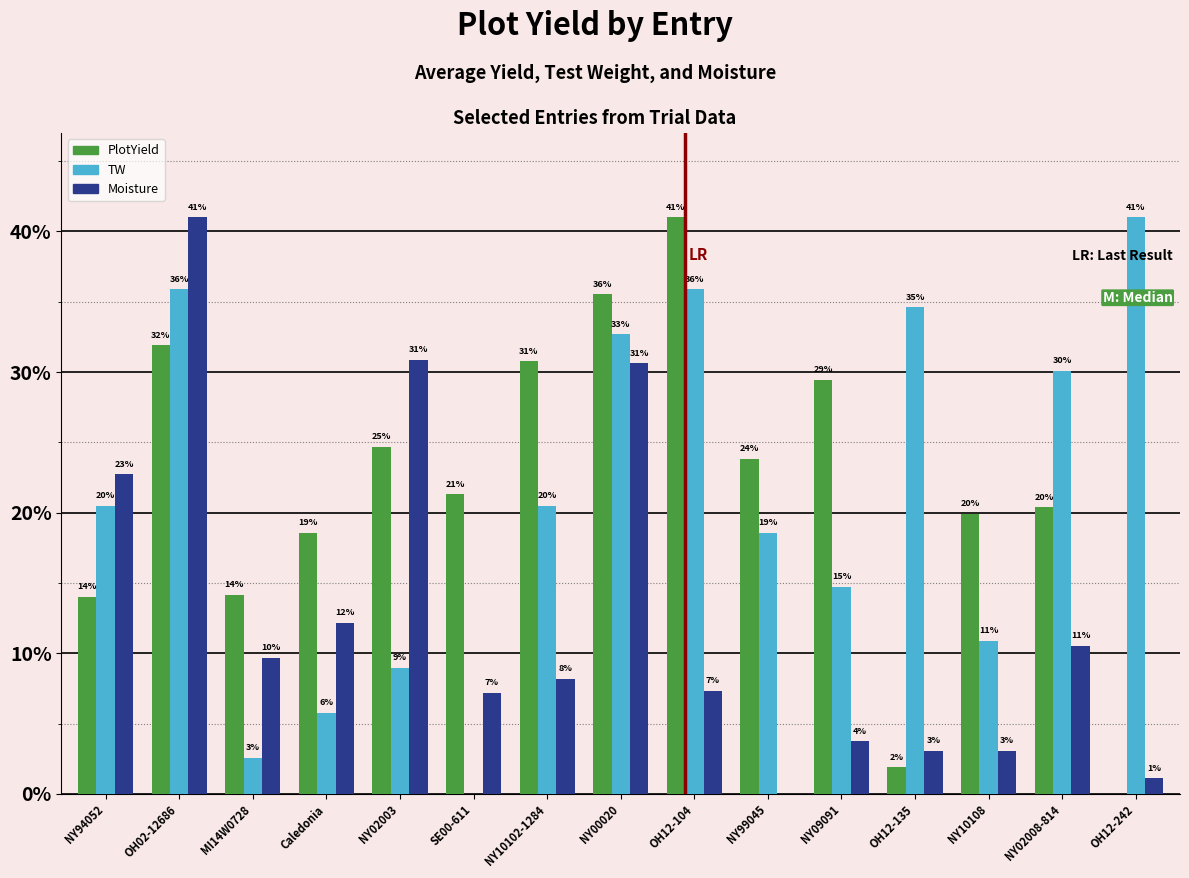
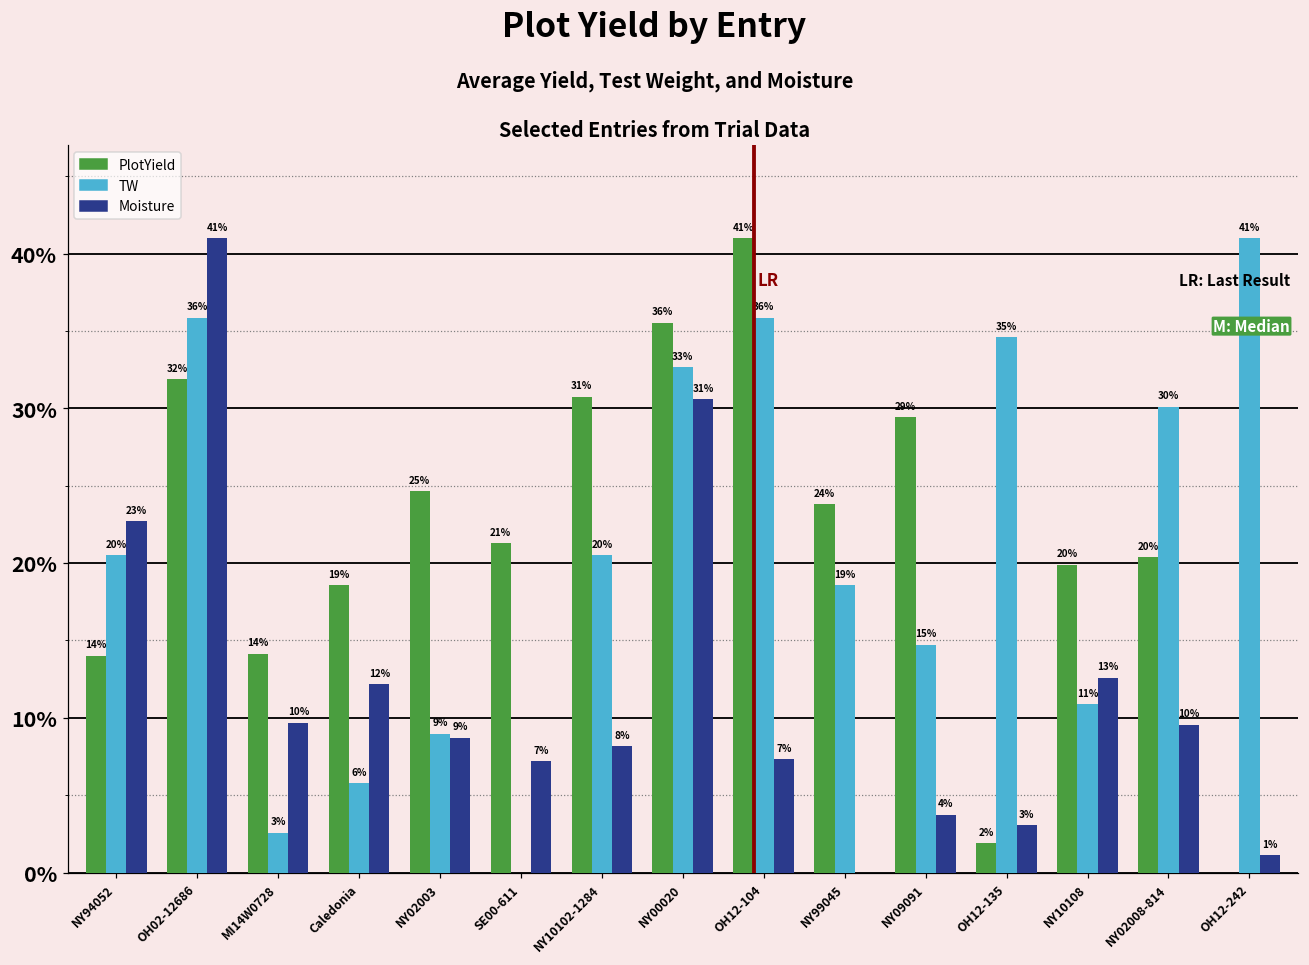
  {
    "PlotYield": {
      "NY94052": "14%",
      "OH02-12686": "32%",
      "MI14W0728": "14%",
      "Caledonia": "19%",
      "NY02003": "25%",
      "SE00-611": "21%",
      "NY10102-1284": "31%",
      "NY00020": "36%",
      "OH12-104": "41%",
      "NY99045": "24%",
      "NY09091": "29%",
      "OH12-135": "2%",
      "NY10108": "20%",
      "NY02008-814": "20%"
    },
    "TW": {
      "NY94052": "20%",
      "OH02-12686": "36%",
      "MI14W0728": "3%",
      "Caledonia": "6%",
      "NY02003": "9%",
      "NY10102-1284": "20%",
      "NY00020": "33%",
      "OH12-104": "36%",
      "NY99045": "19%",
      "NY09091": "15%",
      "OH12-135": "35%",
      "NY10108": "11%",
      "NY02008-814": "30%",
      "OH12-242": "41%"
    },
    "Moisture": {
      "NY94052": "23%",
      "OH02-12686": "41%",
      "MI14W0728": "10%",
      "Caledonia": "12%",
-     "NY02003": "31%",
+     "NY02003": "9%",
      "SE00-611": "7%",
      "NY10102-1284": "8%",
      "NY00020": "31%",
      "OH12-104": "7%",
      "NY09091": "4%",
      "OH12-135": "3%",
-     "NY10108": "3%",
-     "NY02008-814": "11%",
+     "NY10108": "13%",
+     "NY02008-814": "10%",
      "OH12-242": "1%"
    }
  }
